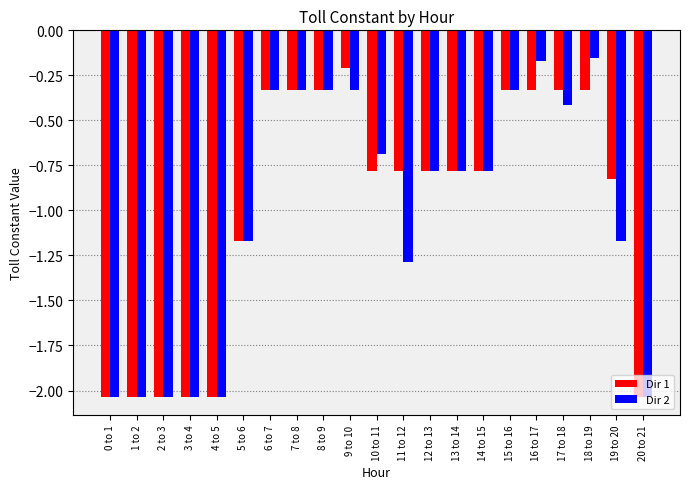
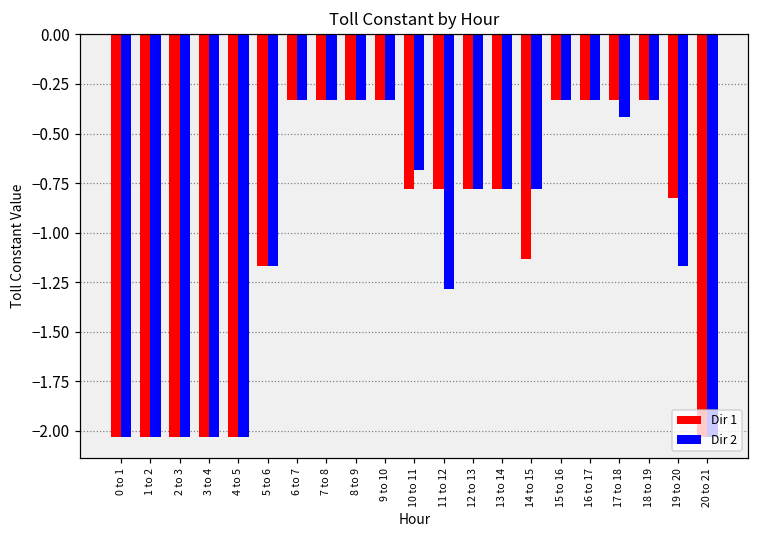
  {
    "Dir 1": {
      "0 to 1": -2.03,
      "1 to 2": -2.03,
      "2 to 3": -2.03,
      "3 to 4": -2.03,
      "4 to 5": -2.03,
      "5 to 6": -1.17,
      "6 to 7": -0.33,
      "7 to 8": -0.33,
      "8 to 9": -0.33,
-     "9 to 10": -0.21,
+     "9 to 10": -0.33,
      "10 to 11": -0.78,
      "11 to 12": -0.78,
      "12 to 13": -0.78,
      "13 to 14": -0.78,
-     "14 to 15": -0.78,
+     "14 to 15": -1.13,
      "15 to 16": -0.33,
      "16 to 17": -0.33,
      "17 to 18": -0.33,
      "18 to 19": -0.33,
      "19 to 20": -0.83
    },
    "Dir 2": {
      "0 to 1": -2.03,
      "1 to 2": -2.03,
      "2 to 3": -2.03,
      "3 to 4": -2.03,
      "4 to 5": -2.03,
      "5 to 6": -1.17,
      "6 to 7": -0.33,
      "7 to 8": -0.33,
      "8 to 9": -0.33,
      "9 to 10": -0.33,
      "10 to 11": -0.69,
      "11 to 12": -1.29,
      "12 to 13": -0.78,
      "13 to 14": -0.78,
      "14 to 15": -0.78,
      "15 to 16": -0.33,
-     "16 to 17": -0.17,
+     "16 to 17": -0.33,
      "17 to 18": -0.42,
-     "18 to 19": -0.15,
+     "18 to 19": -0.33,
      "19 to 20": -1.17
    }
  }
